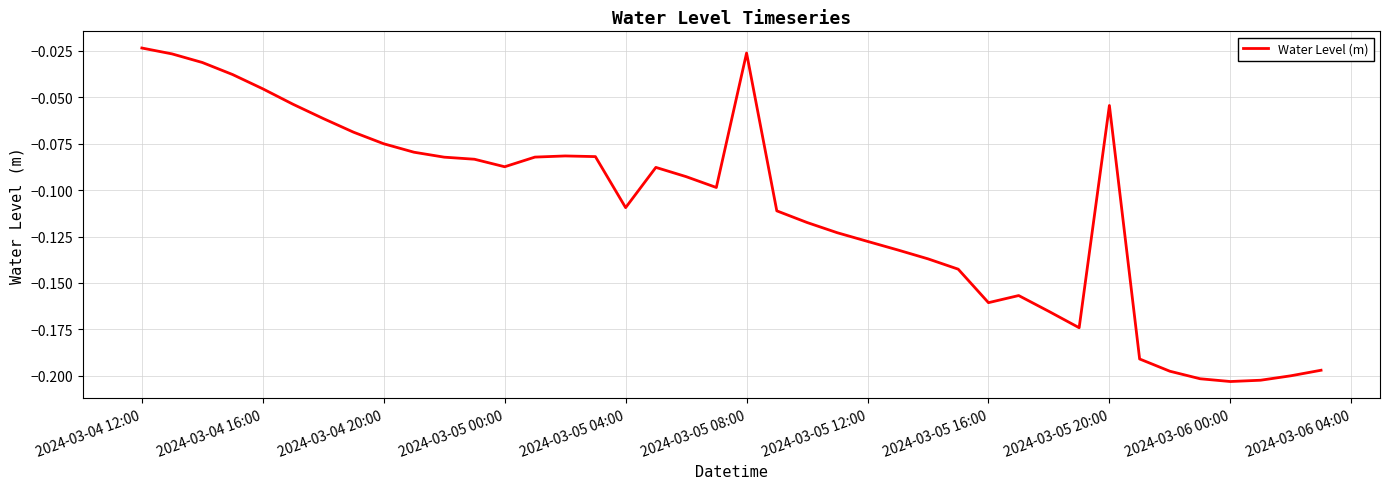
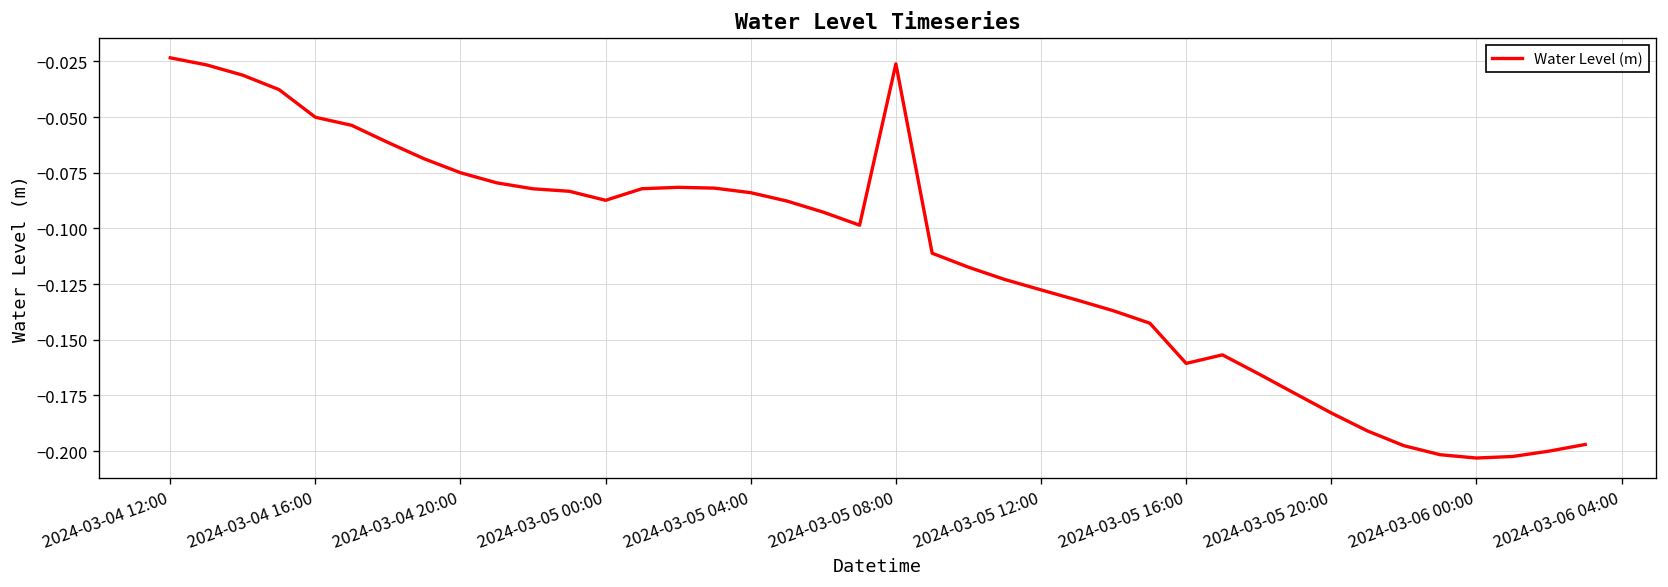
  {
    "2024-03-04 12:00": -0.023,
-   "2024-03-04 16:00": -0.045,
+   "2024-03-04 16:00": -0.050,
    "2024-03-04 20:00": -0.075,
    "2024-03-05 00:00": -0.087,
-   "2024-03-05 04:00": -0.109,
+   "2024-03-05 04:00": -0.084,
    "2024-03-05 08:00": -0.026,
    "2024-03-05 12:00": -0.128,
    "2024-03-05 16:00": -0.161,
-   "2024-03-05 20:00": -0.054,
+   "2024-03-05 20:00": -0.183,
    "2024-03-06 00:00": -0.203
  }
